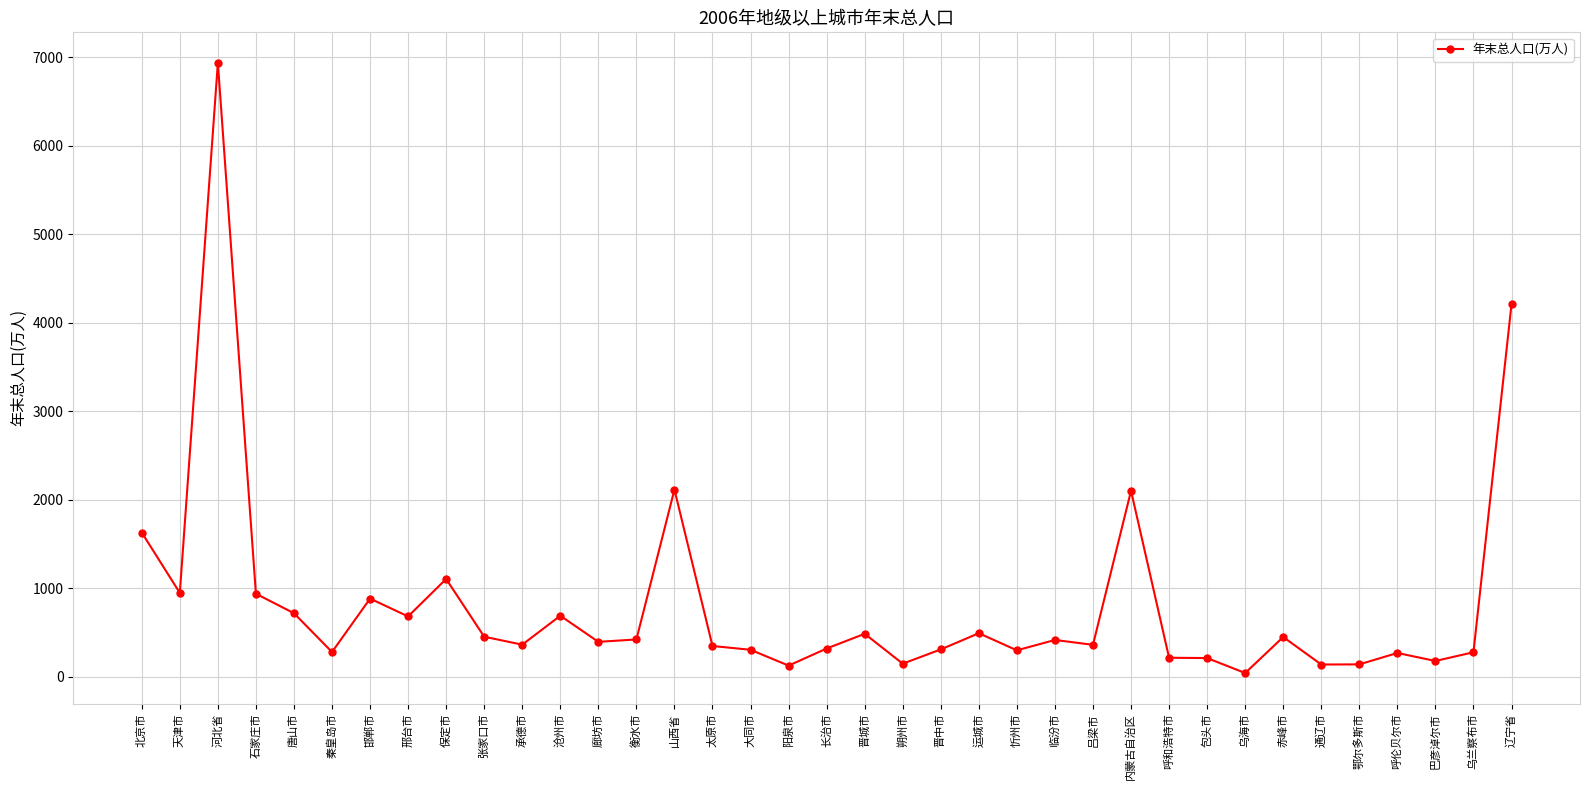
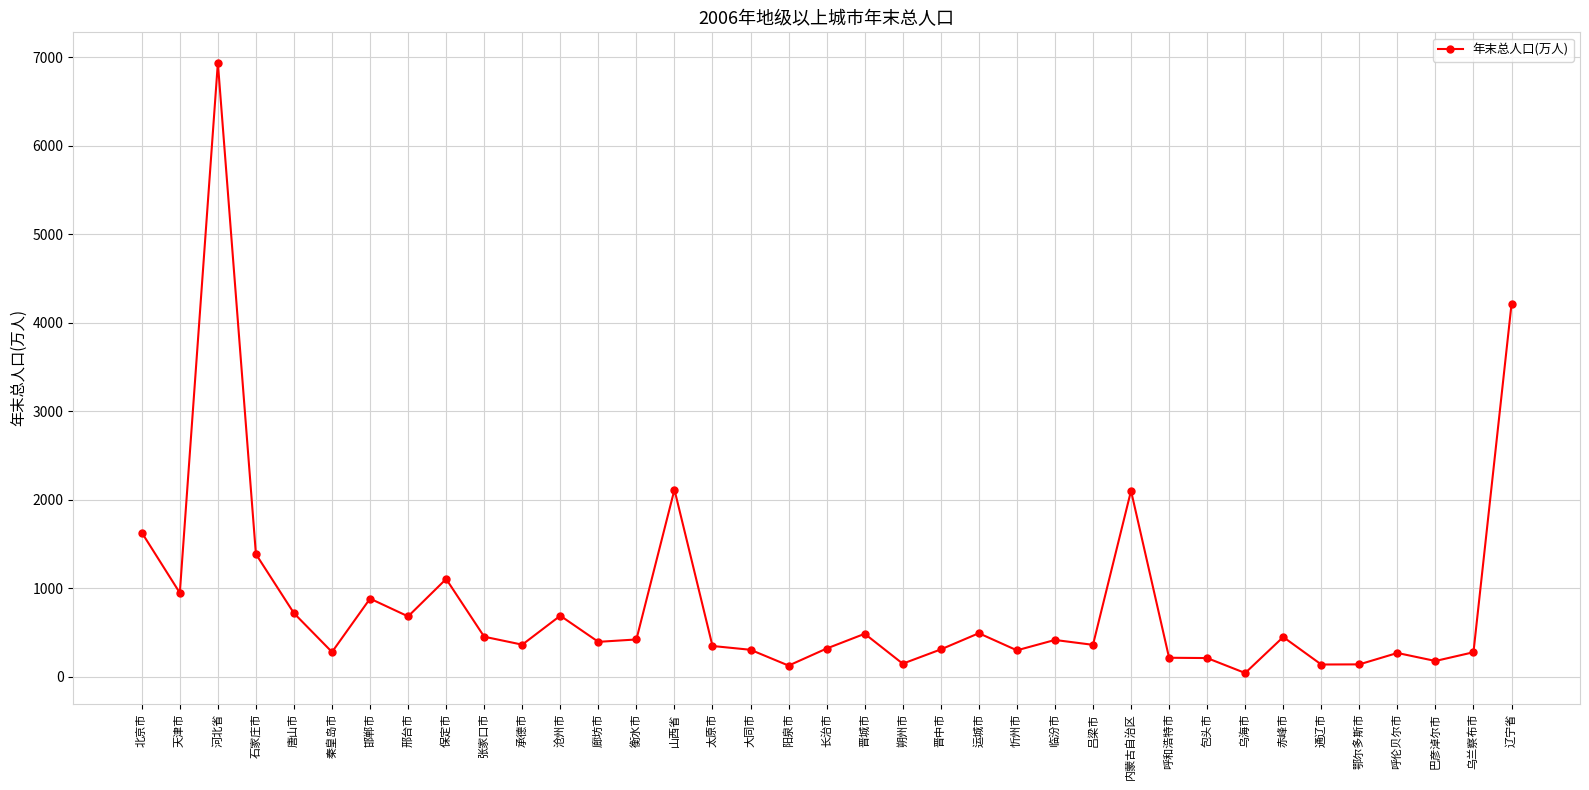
  {
    "北京市": 1600,
    "天津市": 900,
    "河北省": 6900,
-   "石家庄市": 900,
+   "石家庄市": 1400,
    "唐山市": 700,
    "秦皇岛市": 300,
    "邯郸市": 900,
    "邢台市": 700,
    "保定市": 1100,
    "张家口市": 500,
    "承德市": 400,
    "沧州市": 700,
    "廊坊市": 400,
    "衡水市": 400,
    "山西省": 2100,
    "太原市": 300,
    "大同市": 300,
    "阳泉市": 100,
    "长治市": 300,
    "晋城市": 500,
    "朔州市": 100,
    "晋中市": 300,
    "运城市": 500,
    "忻州市": 300,
    "临汾市": 400,
    "吕梁市": 400,
    "内蒙古自治区": 2100,
    "呼和浩特市": 200,
    "包头市": 200,
    "乌海市": 0,
    "赤峰市": 500,
    "通辽市": 100,
    "鄂尔多斯市": 100,
    "呼伦贝尔市": 300,
    "巴彦淖尔市": 200,
    "乌兰察布市": 300,
    "辽宁省": 4200
  }
